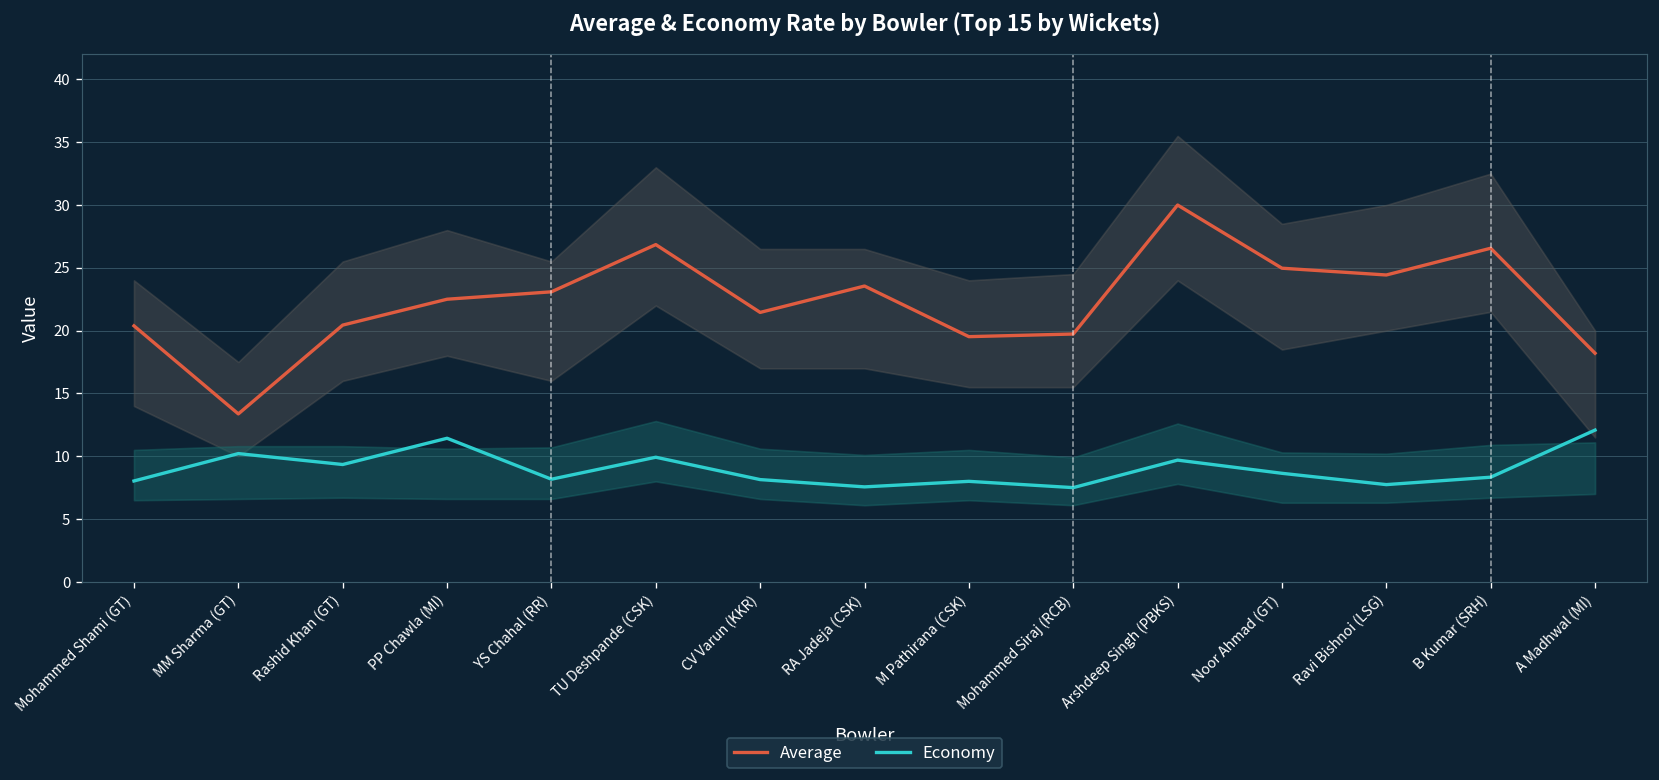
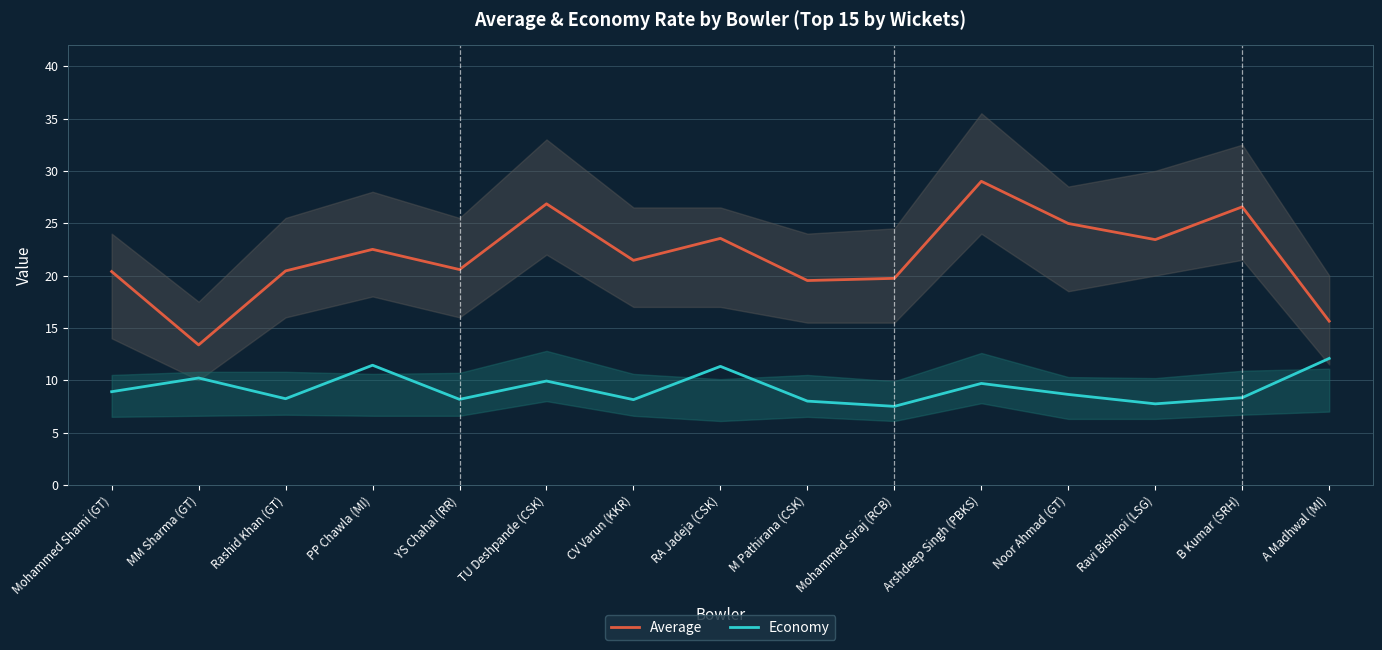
  {
    "Average": {
      "Mohammed Shami (GT)": 20.4,
      "MM Sharma (GT)": 13.4,
      "Rashid Khan (GT)": 20.4,
      "PP Chawla (MI)": 22.5,
-     "YS Chahal (RR)": 23.1,
+     "YS Chahal (RR)": 20.6,
      "TU Deshpande (CSK)": 26.9,
      "CV Varun (KKR)": 21.5,
      "RA Jadeja (CSK)": 23.6,
      "M Pathirana (CSK)": 19.5,
      "Mohammed Siraj (RCB)": 19.7,
-     "Arshdeep Singh (PBKS)": 30,
+     "Arshdeep Singh (PBKS)": 29,
      "Noor Ahmad (GT)": 25.0,
-     "Ravi Bishnoi (LSG)": 24.4,
+     "Ravi Bishnoi (LSG)": 23.4,
      "B Kumar (SRH)": 26.6,
-     "A Madhwal (MI)": 18.2
+     "A Madhwal (MI)": 15.6
    },
    "Economy": {
-     "Mohammed Shami (GT)": 8.0,
+     "Mohammed Shami (GT)": 8.9,
      "MM Sharma (GT)": 10.2,
-     "Rashid Khan (GT)": 9.3,
+     "Rashid Khan (GT)": 8.2,
      "PP Chawla (MI)": 11.4,
      "YS Chahal (RR)": 8.2,
      "TU Deshpande (CSK)": 9.9,
      "CV Varun (KKR)": 8.1,
-     "RA Jadeja (CSK)": 7.6,
+     "RA Jadeja (CSK)": 11.3,
      "M Pathirana (CSK)": 8.0,
      "Mohammed Siraj (RCB)": 7.5,
      "Arshdeep Singh (PBKS)": 9.7,
      "Noor Ahmad (GT)": 8.6,
      "Ravi Bishnoi (LSG)": 7.7,
      "B Kumar (SRH)": 8.3,
      "A Madhwal (MI)": 12.1
    }
  }
